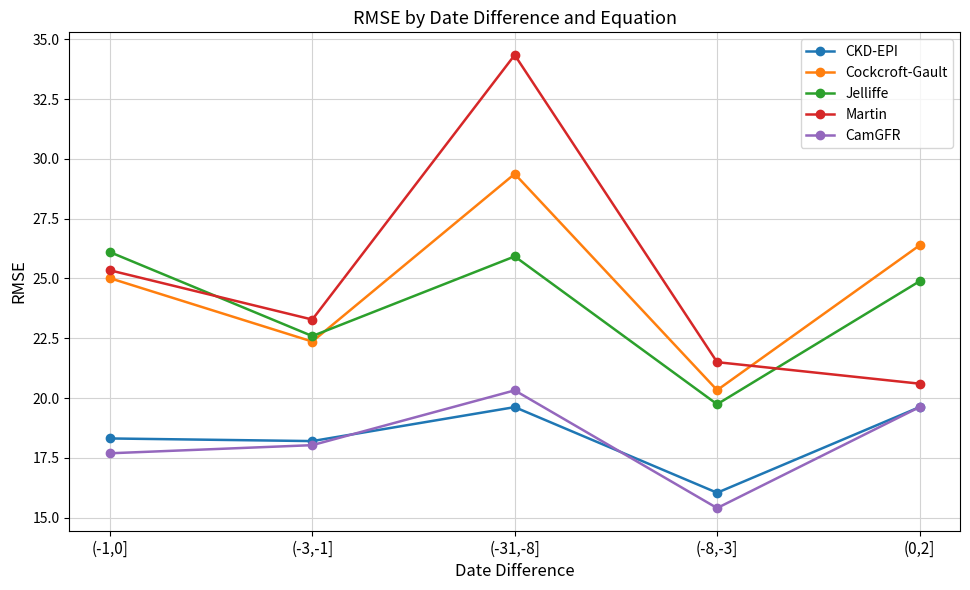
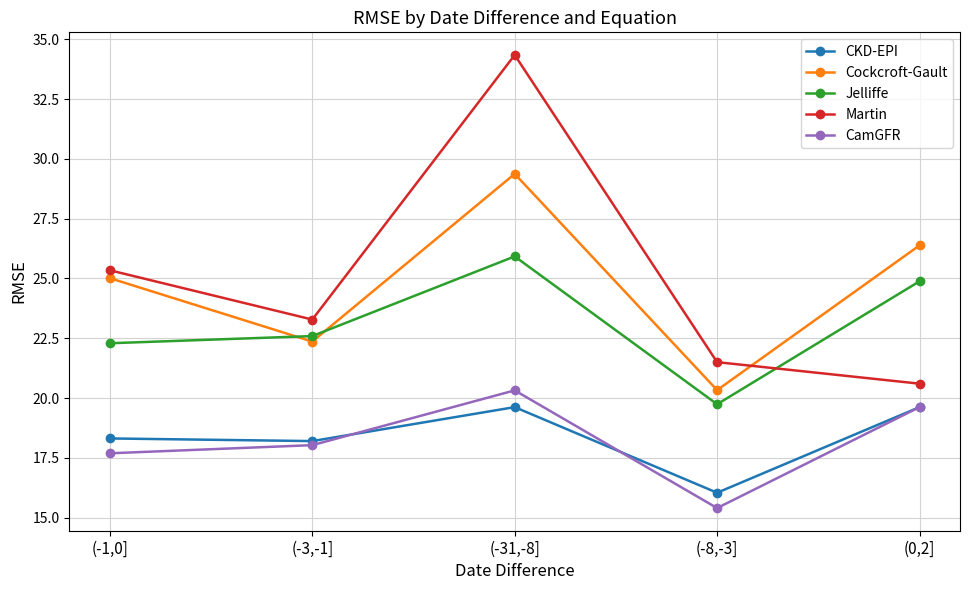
  {
    "CKD-EPI": {
      "(-1,0]": 18.3,
      "(-3,-1]": 18.2,
      "(-31,-8]": 19.6,
      "(-8,-3]": 16.0
    },
    "Cockcroft-Gault": {
      "(-1,0]": 25.0,
      "(-3,-1]": 22.4,
      "(-31,-8]": 29.4,
      "(-8,-3]": 20.3,
      "(0,2]": 26.4
    },
    "Jelliffe": {
-     "(-1,0]": 26.1,
+     "(-1,0]": 22.3,
      "(-3,-1]": 22.6,
      "(-31,-8]": 25.9,
      "(-8,-3]": 19.7,
      "(0,2]": 24.9
    },
    "Martin": {
      "(-1,0]": 25.3,
      "(-3,-1]": 23.3,
      "(-31,-8]": 34.3,
      "(-8,-3]": 21.5,
      "(0,2]": 20.6
    },
    "CamGFR": {
      "(-1,0]": 17.7,
      "(-3,-1]": 18.0,
      "(-31,-8]": 20.3,
      "(-8,-3]": 15.4
    }
  }
